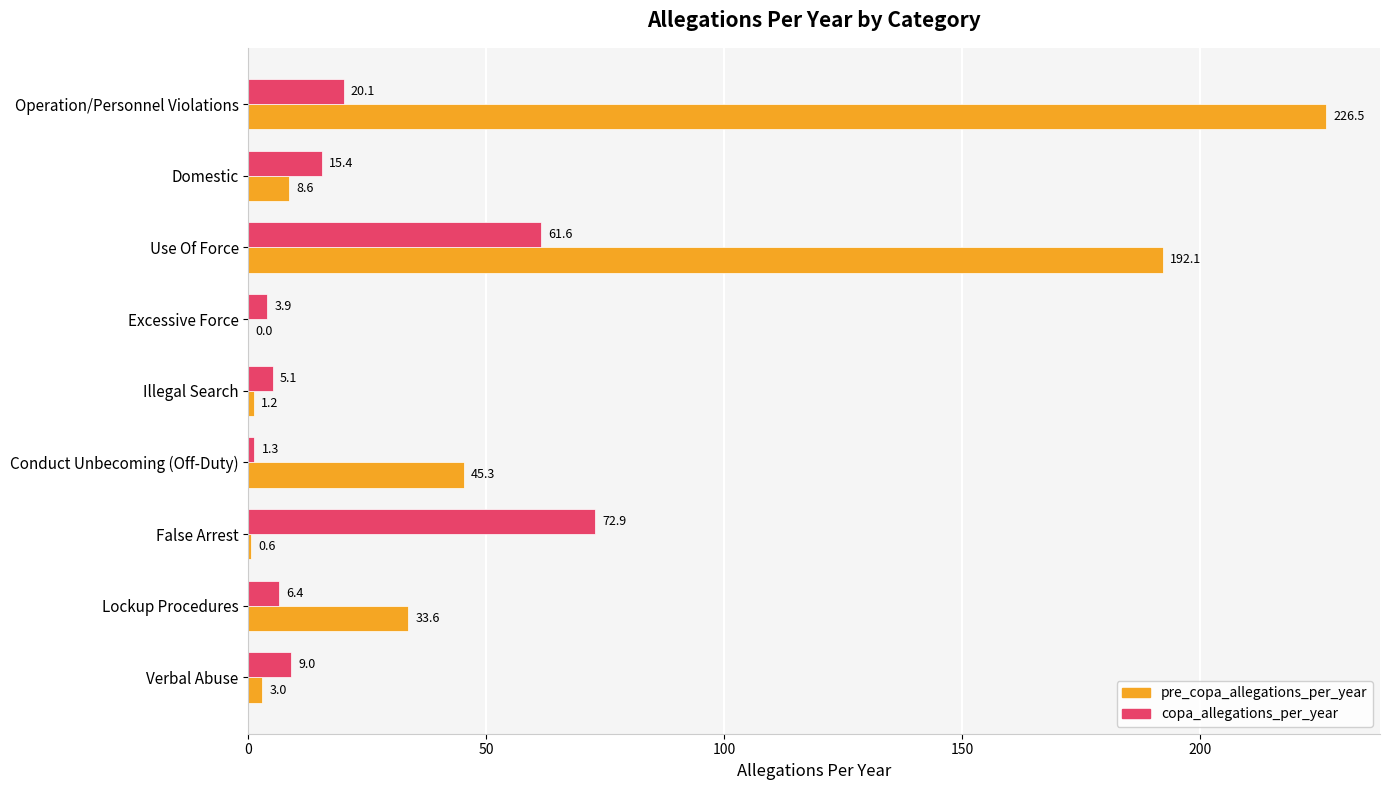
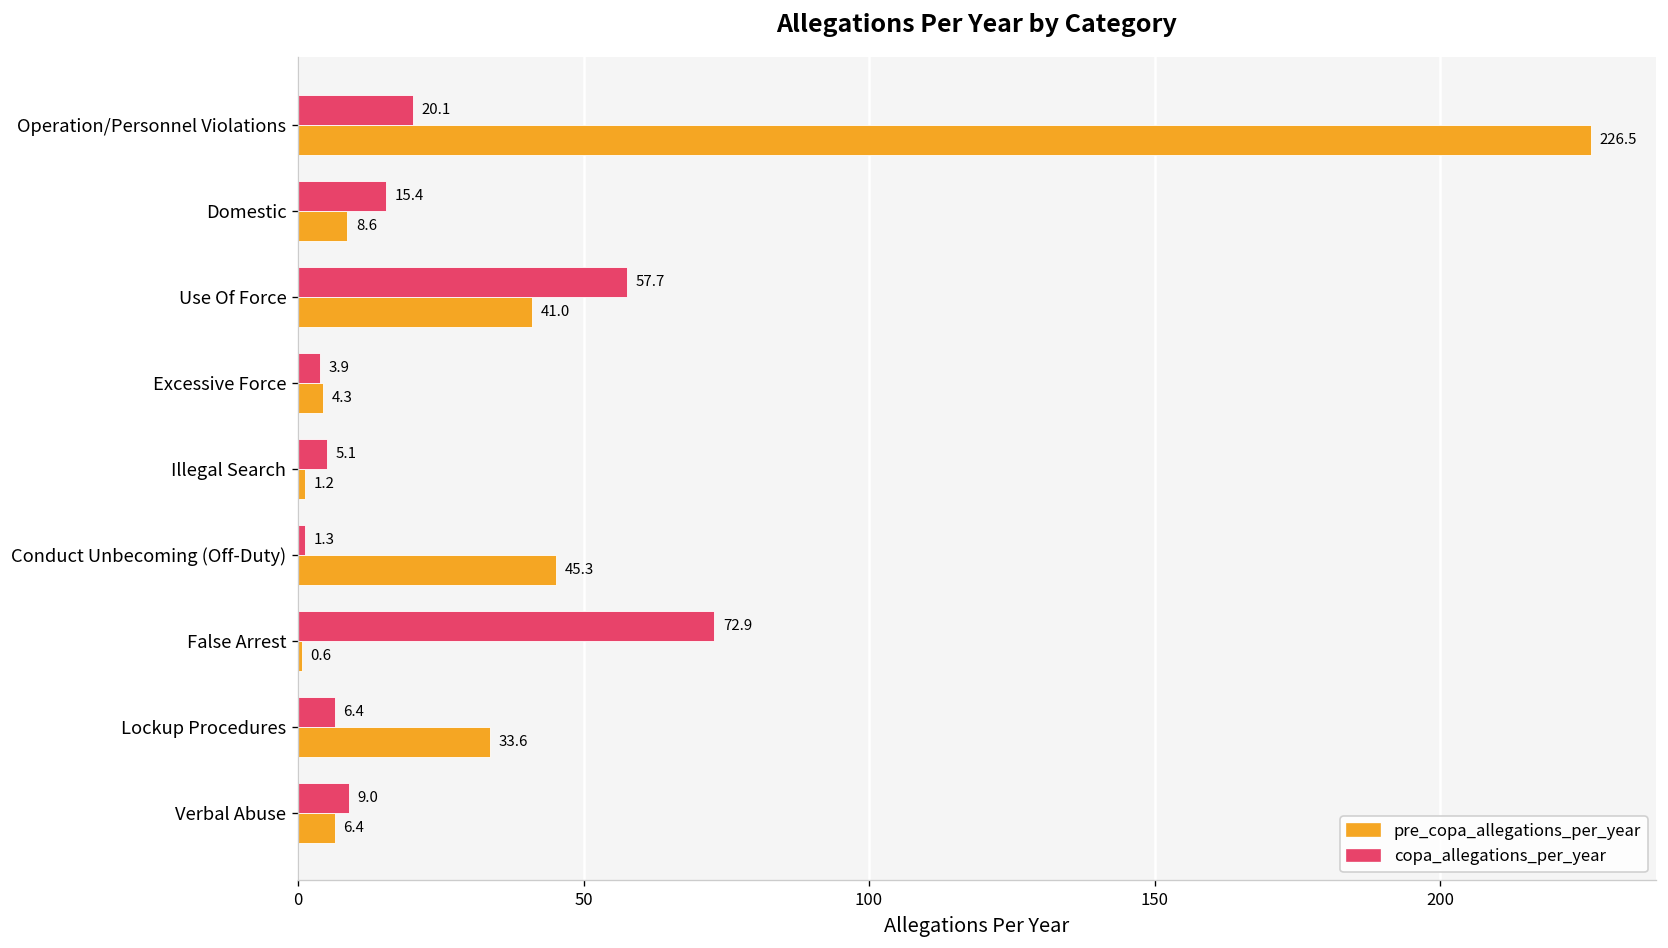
  {
    "pre_copa_allegations_per_year": {
      "Operation/Personnel Violations": 226.5,
      "Domestic": 8.6,
-     "Use Of Force": 192.1,
-     "Excessive Force": 0.0,
+     "Use Of Force": 41.0,
+     "Excessive Force": 4.3,
      "Illegal Search": 1.2,
      "Conduct Unbecoming (Off-Duty)": 45.3,
      "False Arrest": 0.6,
      "Lockup Procedures": 33.6,
-     "Verbal Abuse": 3.0
+     "Verbal Abuse": 6.4
    },
    "copa_allegations_per_year": {
      "Operation/Personnel Violations": 20.1,
      "Domestic": 15.4,
-     "Use Of Force": 61.6,
+     "Use Of Force": 57.7,
      "Excessive Force": 3.9,
      "Illegal Search": 5.1,
      "Conduct Unbecoming (Off-Duty)": 1.3,
      "False Arrest": 72.9,
      "Lockup Procedures": 6.4,
      "Verbal Abuse": 9.0
    }
  }
